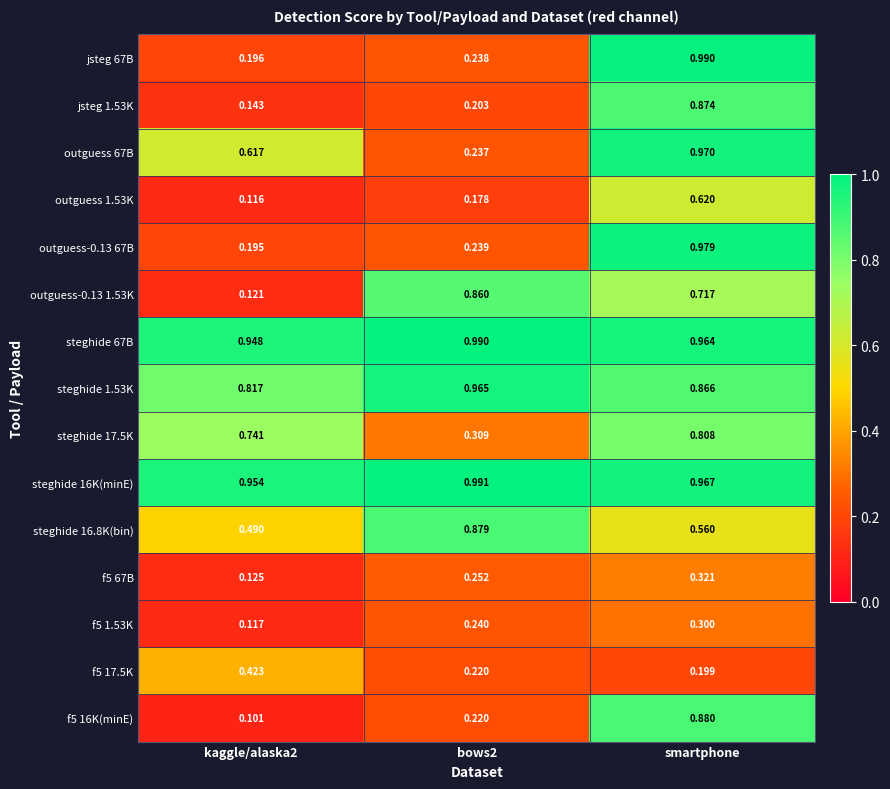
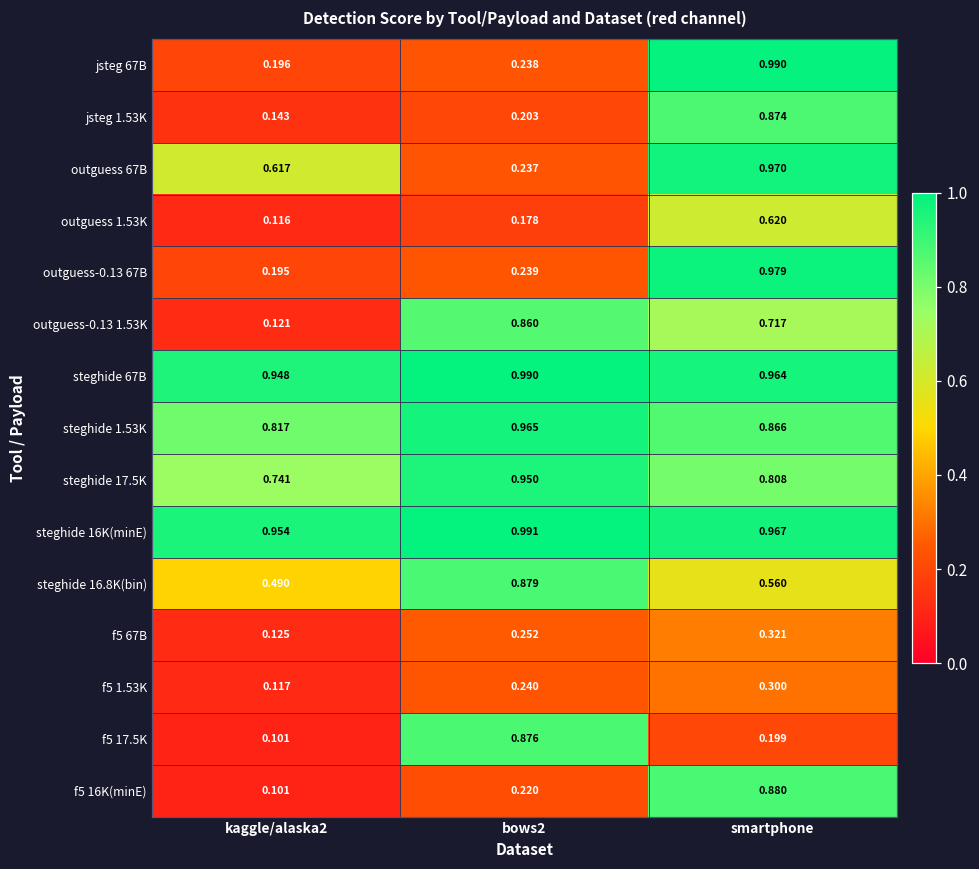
  {
    "jsteg 67B": {
      "kaggle/alaska2": 0.196,
      "bows2": 0.238,
      "smartphone": 0.990
    },
    "jsteg 1.53K": {
      "kaggle/alaska2": 0.143,
      "bows2": 0.203,
      "smartphone": 0.874
    },
    "outguess 67B": {
      "kaggle/alaska2": 0.617,
      "bows2": 0.237,
      "smartphone": 0.970
    },
    "outguess 1.53K": {
      "kaggle/alaska2": 0.116,
      "bows2": 0.178,
      "smartphone": 0.620
    },
    "outguess-0.13 67B": {
      "kaggle/alaska2": 0.195,
      "bows2": 0.239,
      "smartphone": 0.979
    },
    "outguess-0.13 1.53K": {
      "kaggle/alaska2": 0.121,
      "bows2": 0.860,
      "smartphone": 0.717
    },
    "steghide 67B": {
      "kaggle/alaska2": 0.948,
      "bows2": 0.990,
      "smartphone": 0.964
    },
    "steghide 1.53K": {
      "kaggle/alaska2": 0.817,
      "bows2": 0.965,
      "smartphone": 0.866
    },
    "steghide 17.5K": {
      "kaggle/alaska2": 0.741,
-     "bows2": 0.309,
+     "bows2": 0.950,
      "smartphone": 0.808
    },
    "steghide 16K(minE)": {
      "kaggle/alaska2": 0.954,
      "bows2": 0.991,
      "smartphone": 0.967
    },
    "steghide 16.8K(bin)": {
      "kaggle/alaska2": 0.490,
      "bows2": 0.879,
      "smartphone": 0.560
    },
    "f5 67B": {
      "kaggle/alaska2": 0.125,
      "bows2": 0.252,
      "smartphone": 0.321
    },
    "f5 1.53K": {
      "kaggle/alaska2": 0.117,
      "bows2": 0.240,
      "smartphone": 0.300
    },
    "f5 17.5K": {
-     "kaggle/alaska2": 0.423,
-     "bows2": 0.220,
+     "kaggle/alaska2": 0.101,
+     "bows2": 0.876,
      "smartphone": 0.199
    },
    "f5 16K(minE)": {
      "kaggle/alaska2": 0.101,
      "bows2": 0.220,
      "smartphone": 0.880
    }
  }
